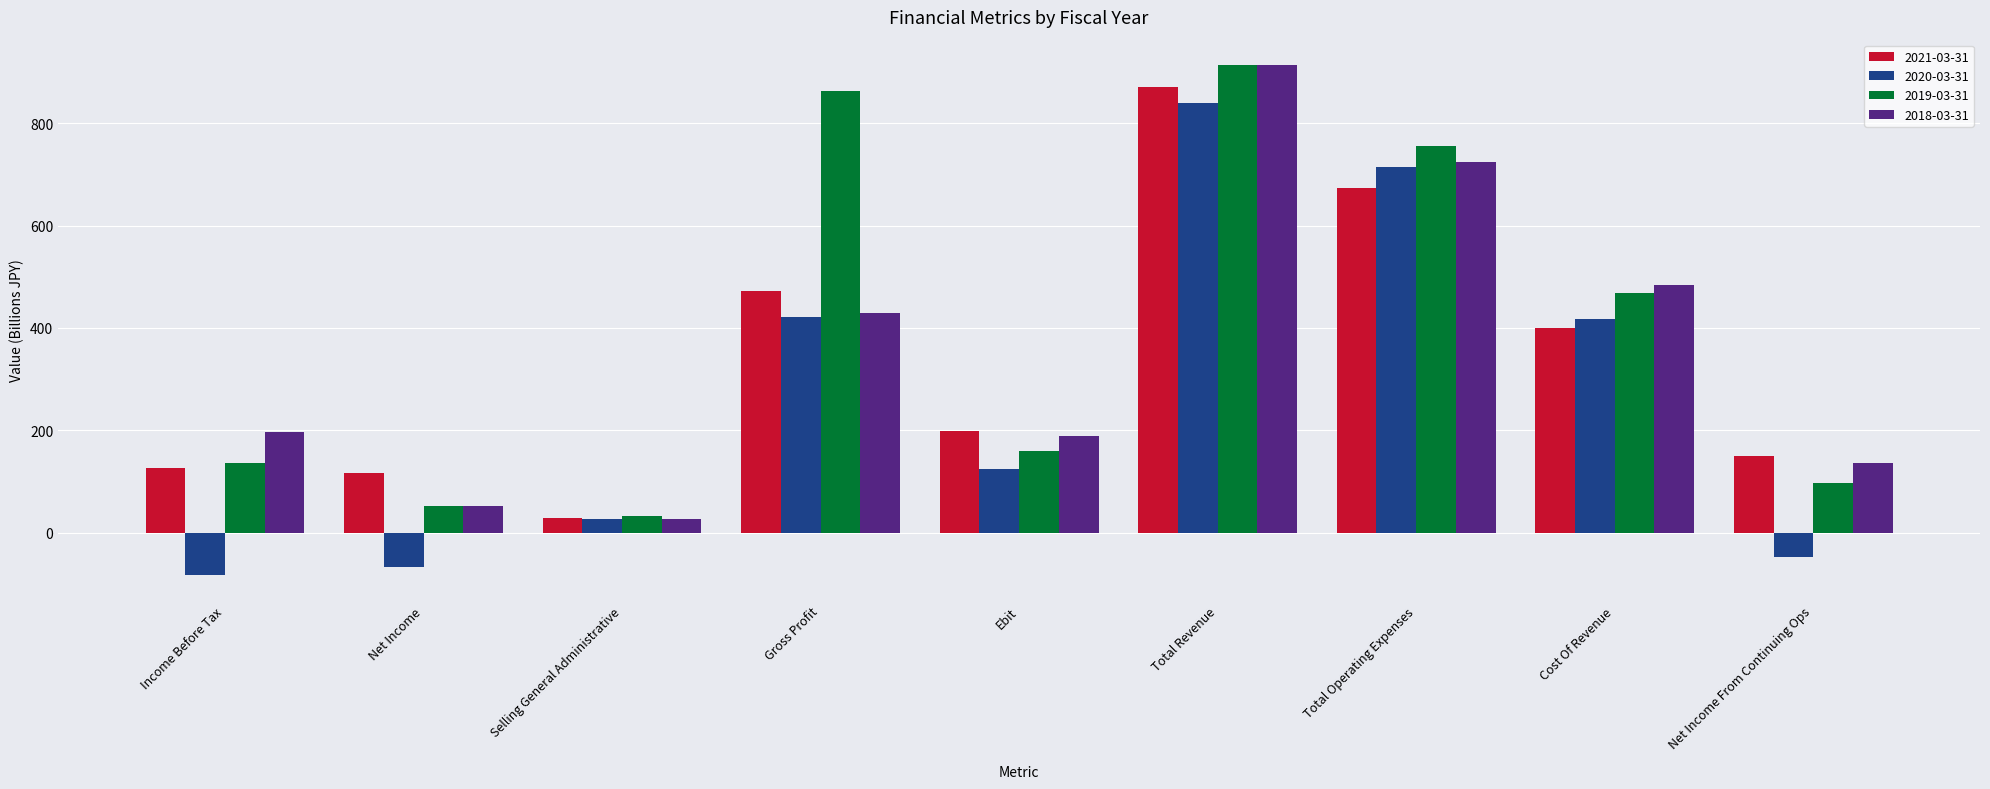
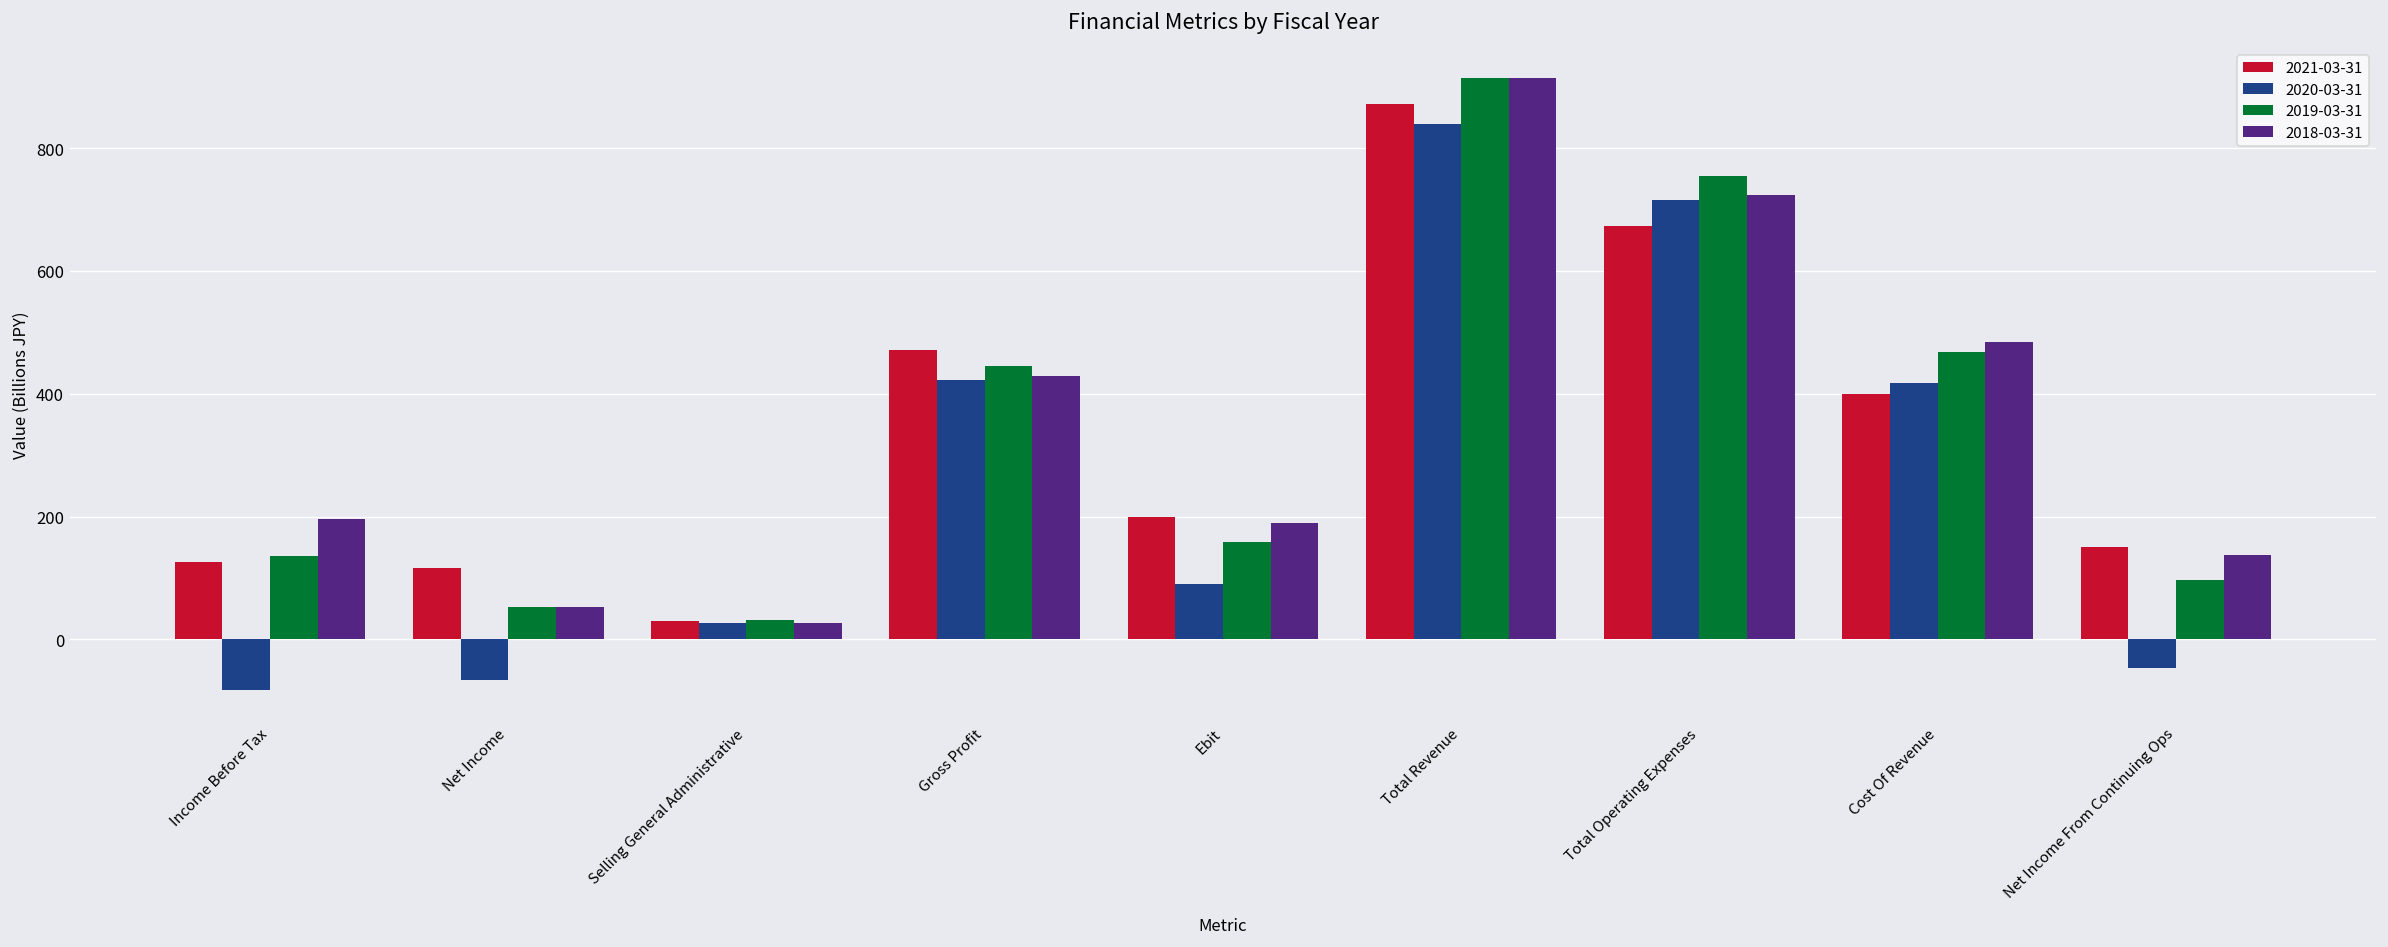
  {
    "2021-03-31": {
      "Income Before Tax": 130,
      "Net Income": 120,
      "Selling General Administrative": 30,
      "Gross Profit": 470,
      "Ebit": 200,
      "Total Revenue": 870,
      "Total Operating Expenses": 670,
      "Cost Of Revenue": 400,
      "Net Income From Continuing Ops": 150
    },
    "2020-03-31": {
      "Income Before Tax": -80,
      "Net Income": -70,
      "Selling General Administrative": 30,
      "Gross Profit": 420,
-     "Ebit": 120,
+     "Ebit": 90,
      "Total Revenue": 840,
      "Total Operating Expenses": 710,
      "Cost Of Revenue": 420,
      "Net Income From Continuing Ops": -50
    },
    "2019-03-31": {
      "Income Before Tax": 140,
      "Net Income": 50,
      "Selling General Administrative": 30,
-     "Gross Profit": 860,
+     "Gross Profit": 450,
      "Ebit": 160,
      "Total Revenue": 910,
      "Total Operating Expenses": 760,
      "Cost Of Revenue": 470,
      "Net Income From Continuing Ops": 100
    },
    "2018-03-31": {
      "Income Before Tax": 200,
      "Net Income": 50,
      "Selling General Administrative": 30,
      "Gross Profit": 430,
      "Ebit": 190,
      "Total Revenue": 910,
      "Total Operating Expenses": 720,
      "Cost Of Revenue": 480,
      "Net Income From Continuing Ops": 140
    }
  }
